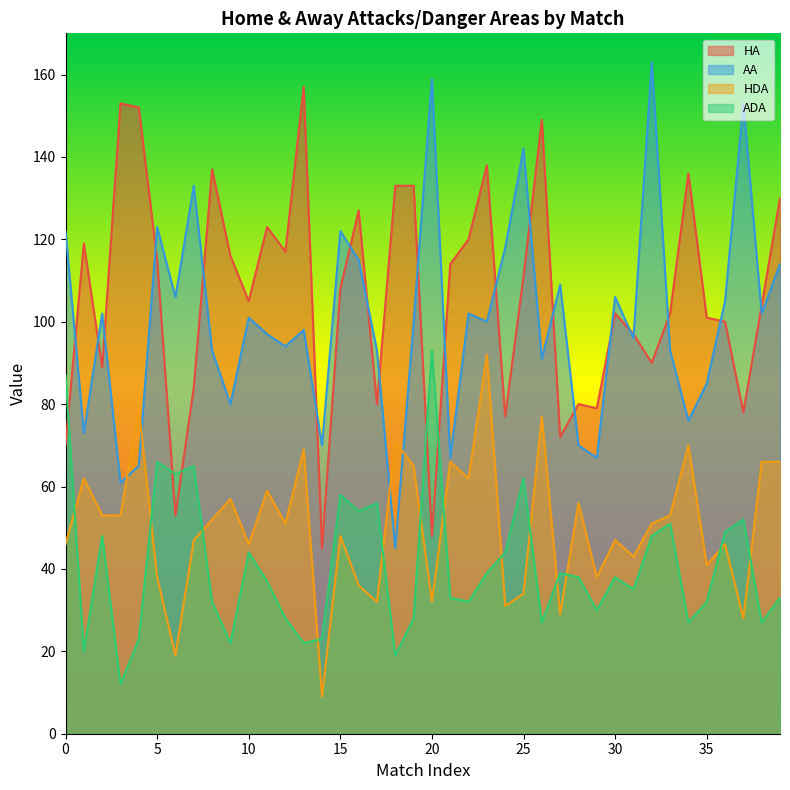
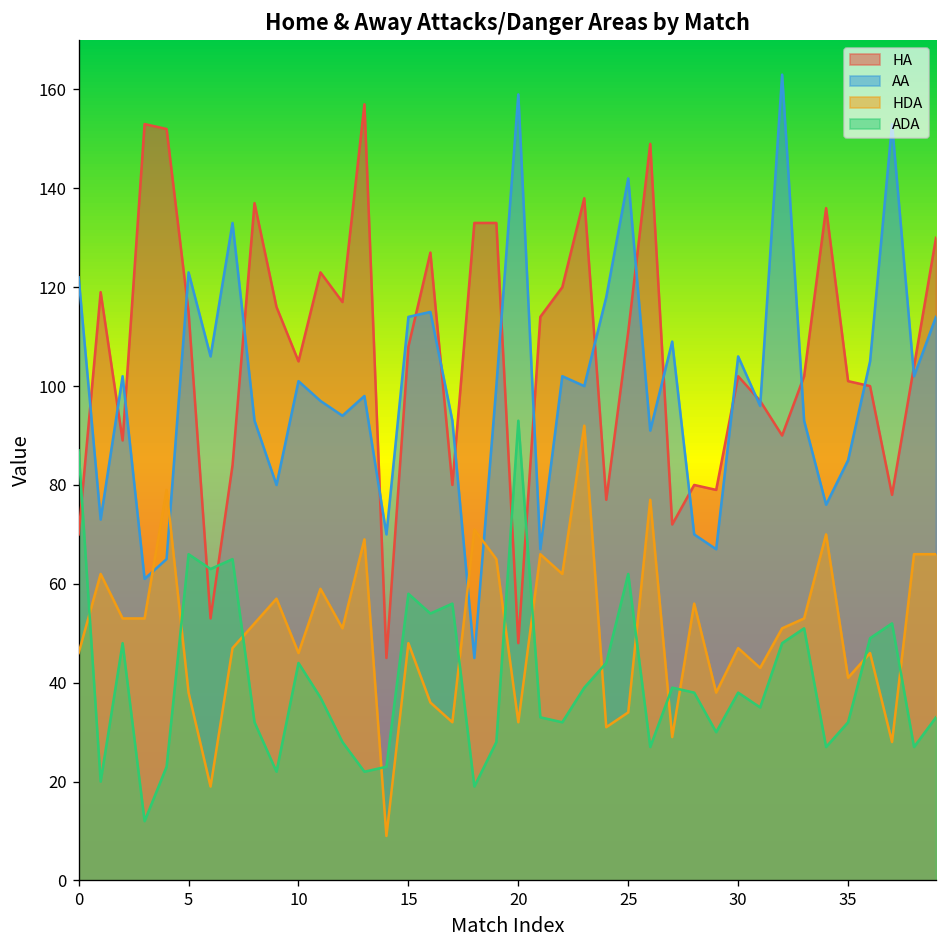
  {
    "HA": {
      "0": 70,
      "5": 115,
      "10": 105,
      "15": 108,
      "20": 48,
      "25": 111,
      "30": 102,
      "35": 101
    },
    "AA": {
      "0": 122,
      "5": 123,
      "10": 101,
-     "15": 122,
+     "15": 114,
      "20": 159,
      "25": 142,
      "30": 106,
      "35": 85
    },
    "HDA": {
      "0": 46,
      "5": 38,
      "10": 46,
      "15": 48,
      "20": 32,
      "25": 34,
      "30": 47,
      "35": 41
    },
    "ADA": {
      "0": 87,
      "5": 66,
      "10": 44,
      "15": 58,
      "20": 93,
      "25": 62,
      "30": 38,
      "35": 32
    }
  }
